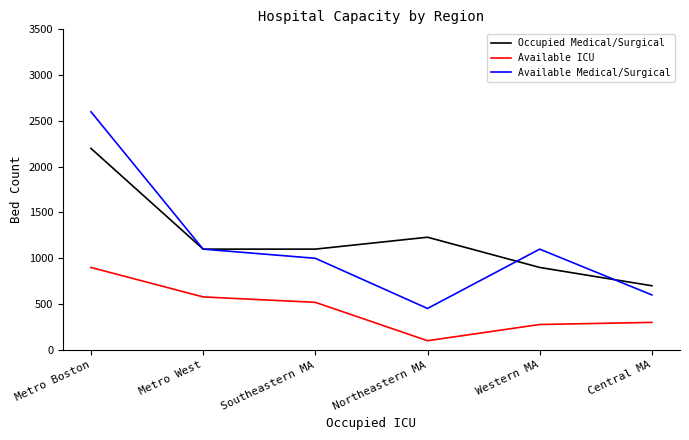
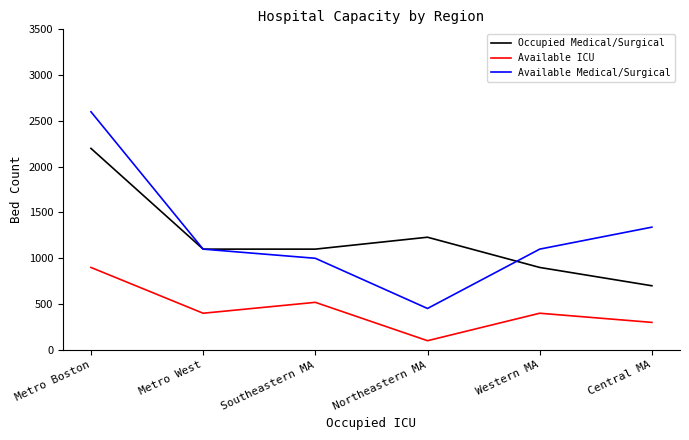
  {
    "Occupied Medical/Surgical": {
      "Metro Boston": 2200,
      "Southeastern MA": 1100,
      "Northeastern MA": 1200,
      "Western MA": 900,
      "Central MA": 700
    },
    "Available ICU": {
      "Metro Boston": 900,
-     "Metro West": 600,
+     "Metro West": 400,
      "Southeastern MA": 500,
      "Northeastern MA": 100,
-     "Western MA": 300,
+     "Western MA": 400,
      "Central MA": 300
    },
    "Available Medical/Surgical": {
      "Metro Boston": 2600,
      "Southeastern MA": 1000,
      "Northeastern MA": 500,
      "Western MA": 1100,
-     "Central MA": 600
+     "Central MA": 1300
    }
  }
